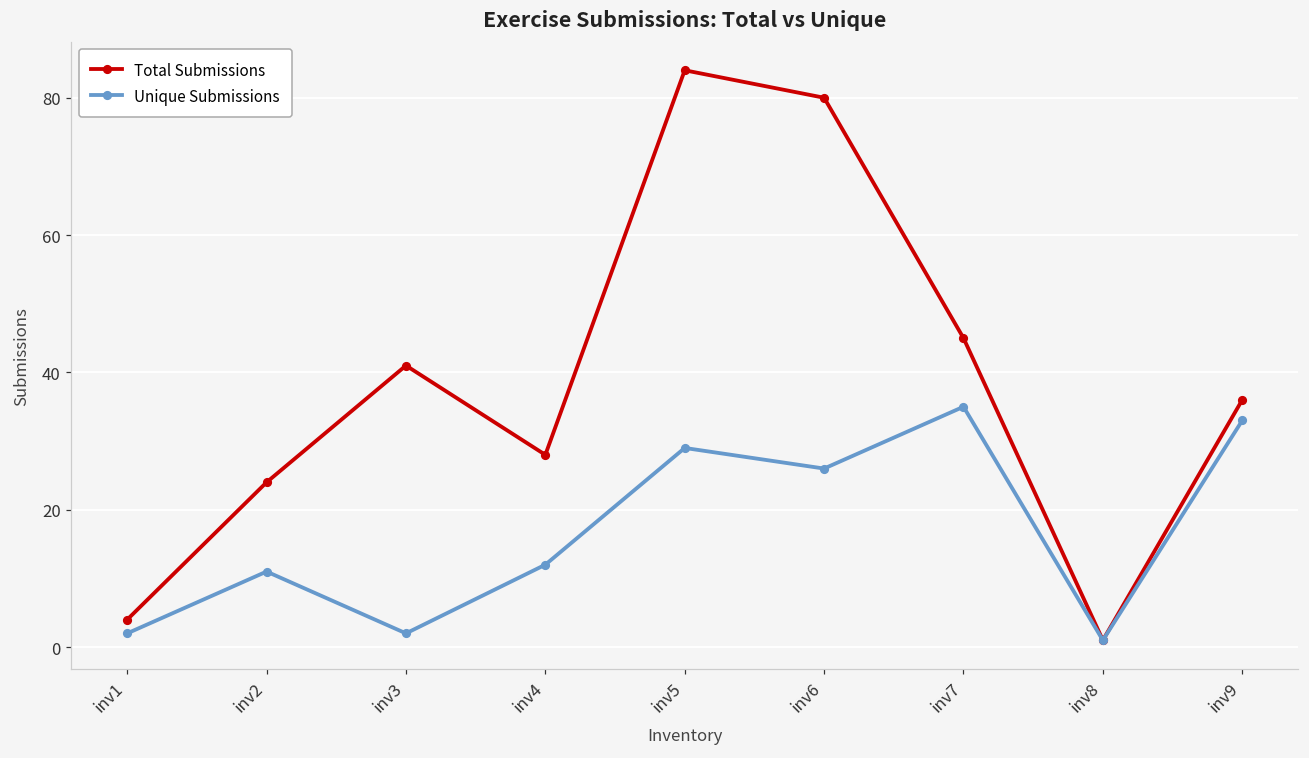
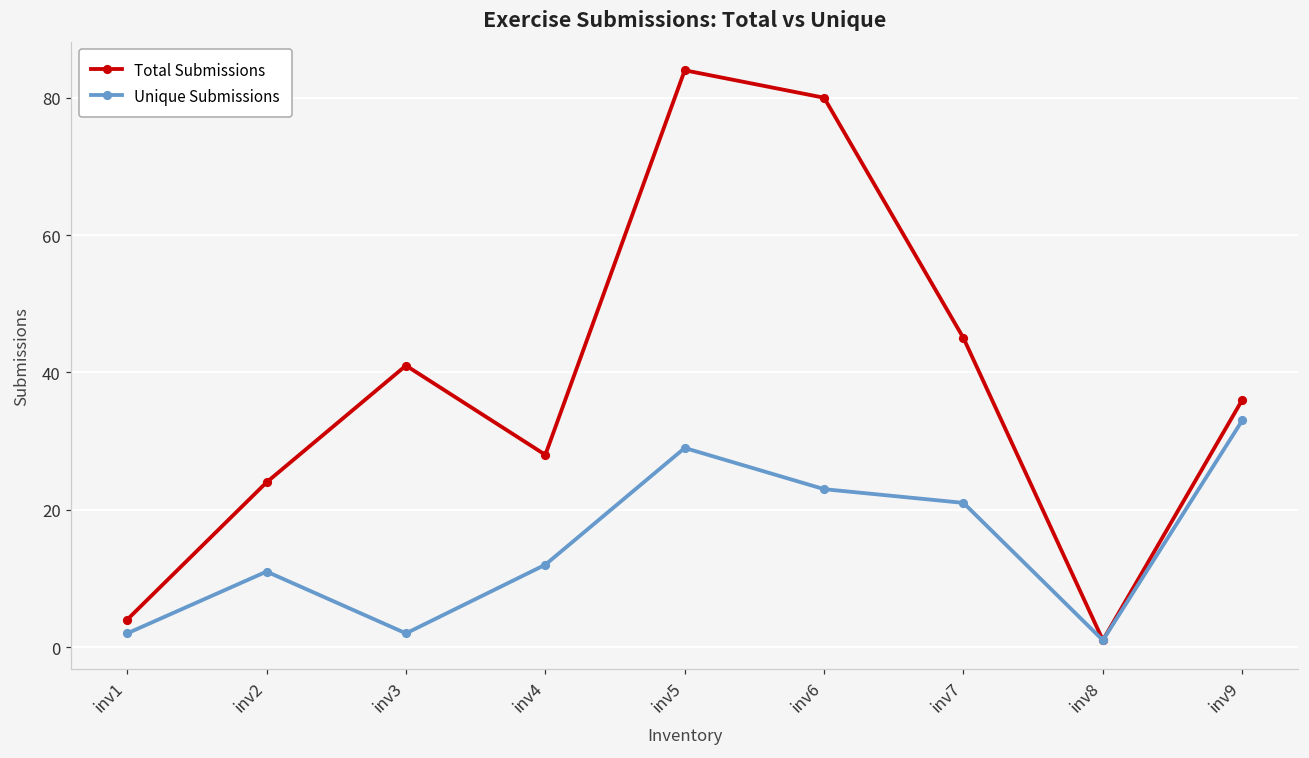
  {
    "Total Submissions": {
      "inv1": 4,
      "inv2": 24,
      "inv3": 41,
      "inv4": 28,
      "inv5": 84,
      "inv6": 80,
      "inv7": 45,
      "inv9": 36
    },
    "Unique Submissions": {
      "inv1": 2,
      "inv2": 11,
      "inv3": 2,
      "inv4": 12,
      "inv5": 29,
-     "inv6": 26,
-     "inv7": 35,
+     "inv6": 23,
+     "inv7": 21,
      "inv9": 33
    }
  }
